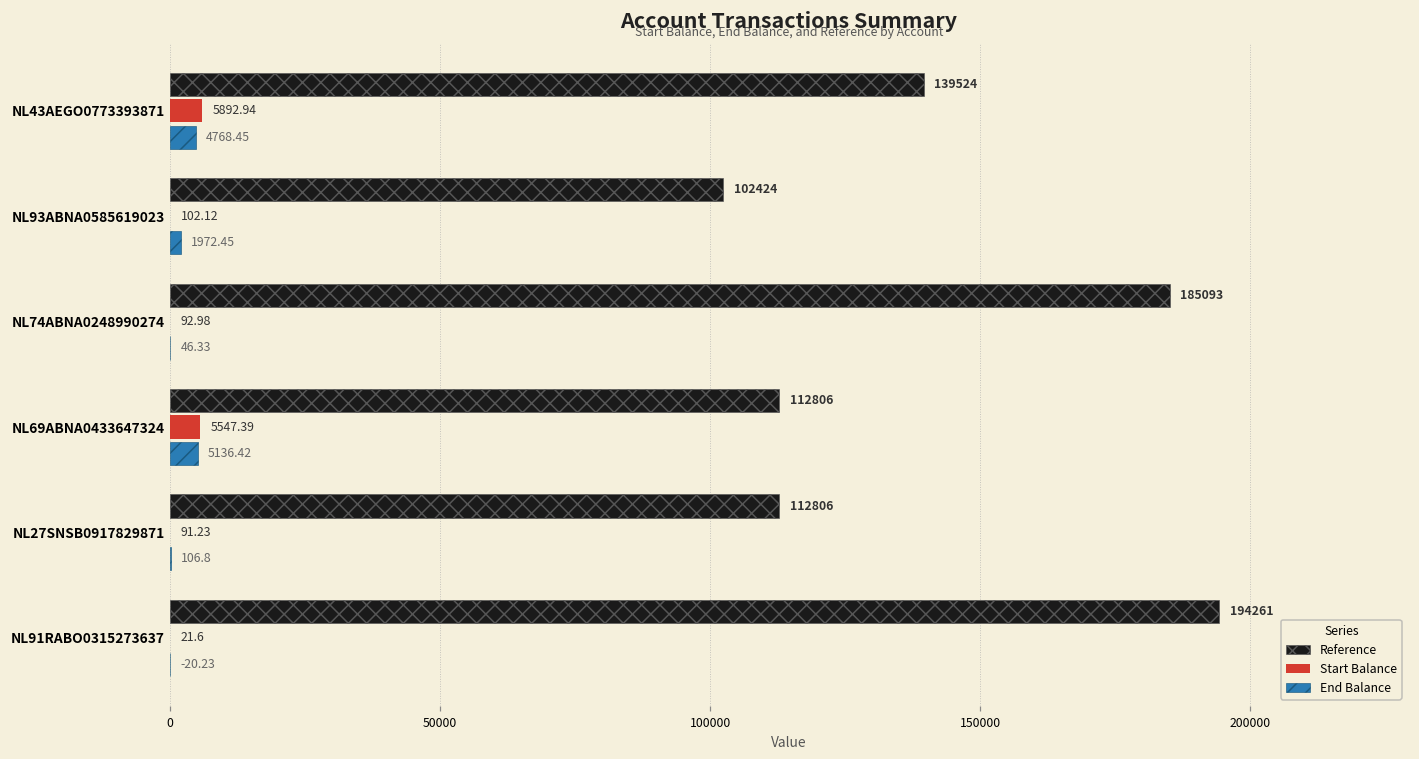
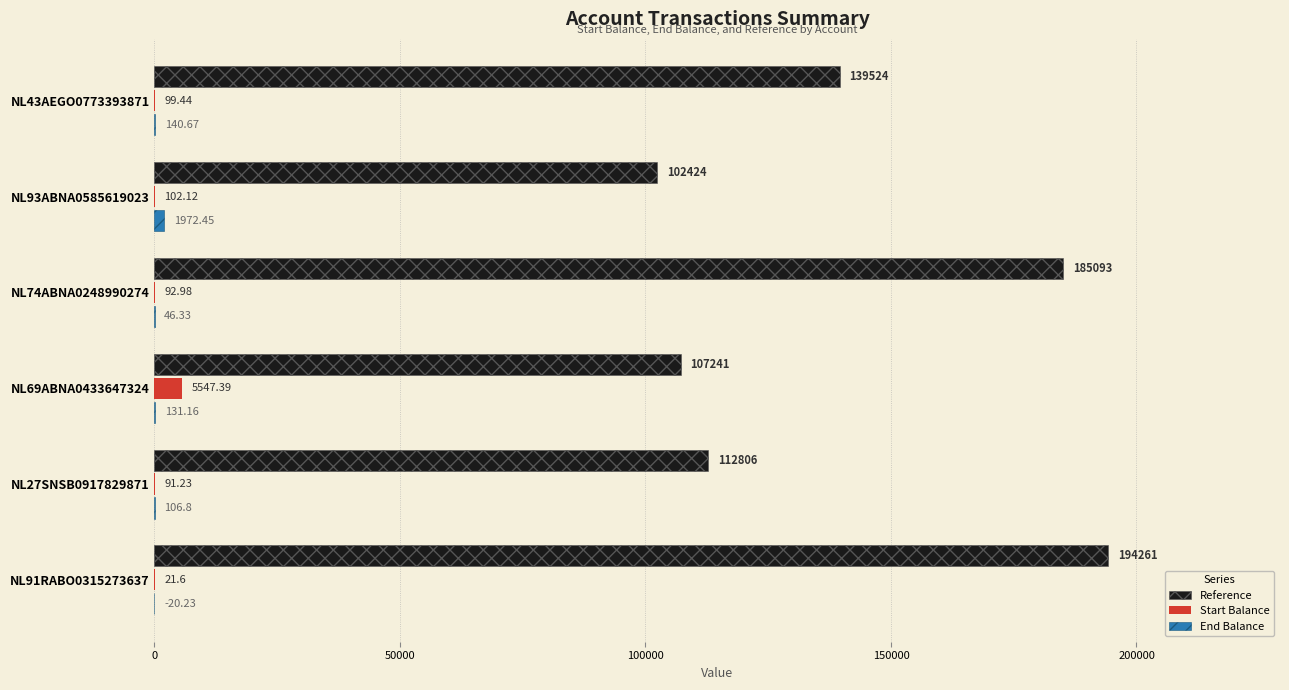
  {
    "Reference": {
      "NL43AEGO0773393871": 139524,
      "NL93ABNA0585619023": 102424,
      "NL74ABNA0248990274": 185093,
-     "NL69ABNA0433647324": 112806,
+     "NL69ABNA0433647324": 107241,
      "NL27SNSB0917829871": 112806,
      "NL91RABO0315273637": 194261
    },
    "Start Balance": {
-     "NL43AEGO0773393871": 5892.94,
+     "NL43AEGO0773393871": 99.44,
      "NL93ABNA0585619023": 102.12,
      "NL74ABNA0248990274": 92.98,
      "NL69ABNA0433647324": 5547.39,
      "NL27SNSB0917829871": 91.23,
      "NL91RABO0315273637": 21.6
    },
    "End Balance": {
-     "NL43AEGO0773393871": 4768.45,
+     "NL43AEGO0773393871": 140.67,
      "NL93ABNA0585619023": 1972.45,
      "NL74ABNA0248990274": 46.33,
-     "NL69ABNA0433647324": 5136.42,
+     "NL69ABNA0433647324": 131.16,
      "NL27SNSB0917829871": 106.8,
      "NL91RABO0315273637": -20.23
    }
  }
